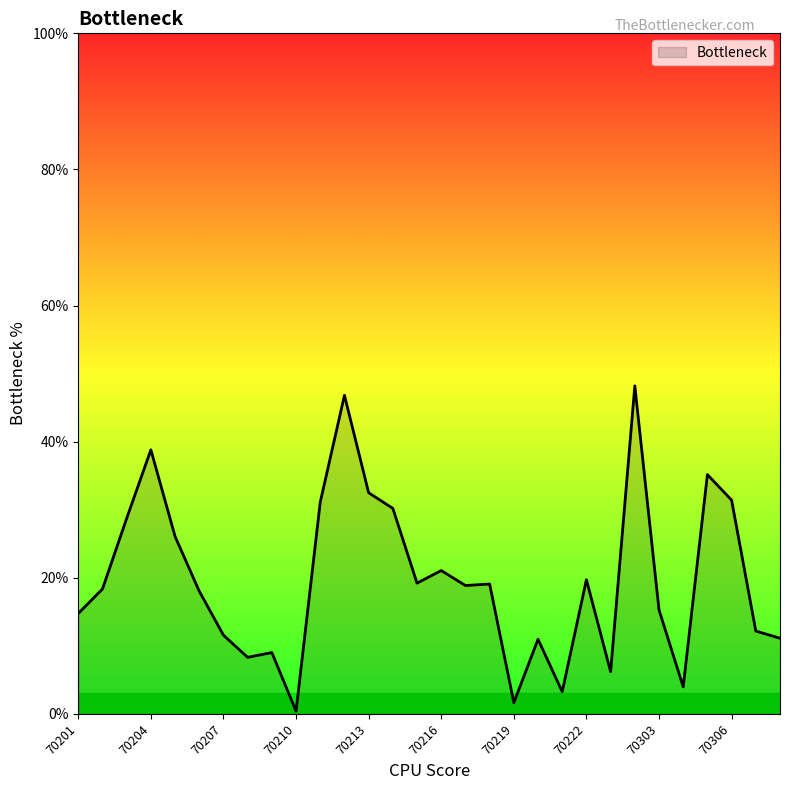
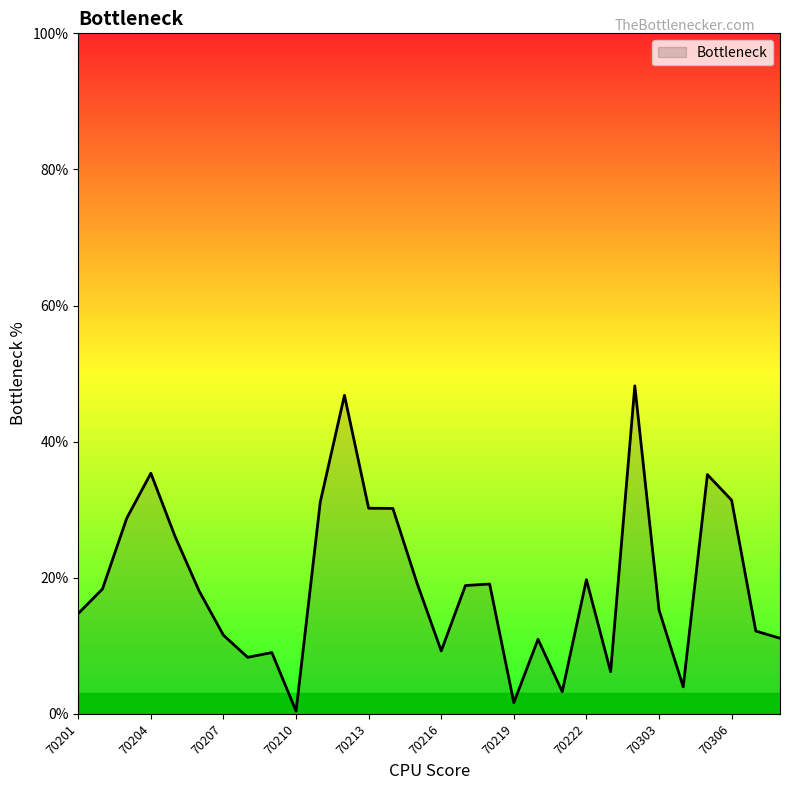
  {
    "70201": "15%",
-   "70204": "39%",
+   "70204": "35%",
    "70207": "12%",
-   "70213": "32%",
-   "70216": "21%",
+   "70213": "30%",
+   "70216": "9%",
    "70222": "20%",
    "70303": "15%",
    "70306": "31%"
  }
